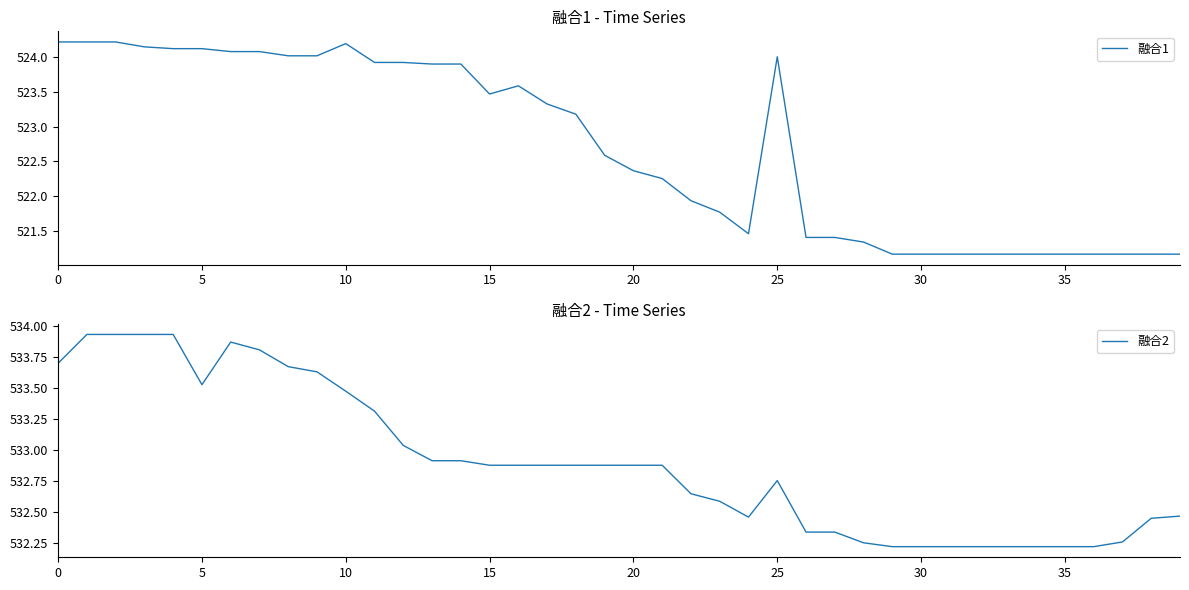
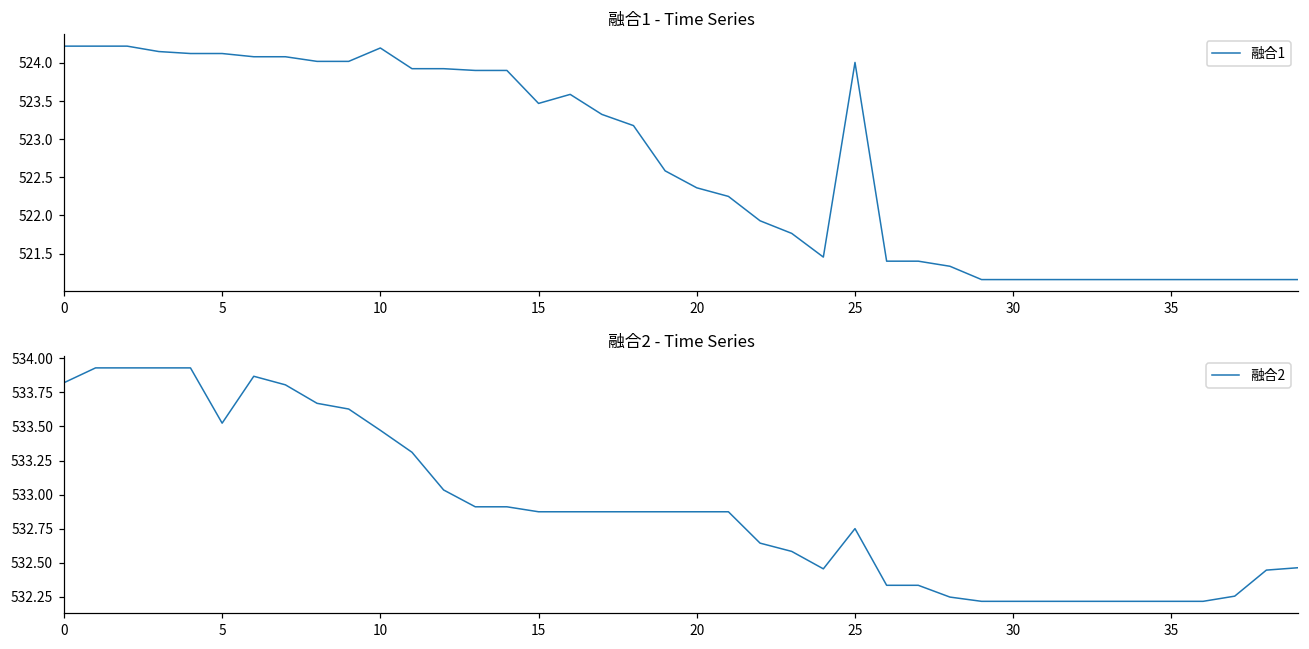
  {
    "融合1 - Time Series": {
      "0": 524.2,
      "5": 524.1,
      "10": 524.2,
      "15": 523.5,
      "20": 522.4,
      "25": 524.0,
      "30": 521.2,
      "35": 521.2
    },
    "融合2 - Time Series": {
-     "0": 533.70,
+     "0": 533.82,
      "5": 533.52,
      "10": 533.47,
      "15": 532.87,
      "20": 532.87,
      "25": 532.75,
      "30": 532.22,
      "35": 532.22
    }
  }
